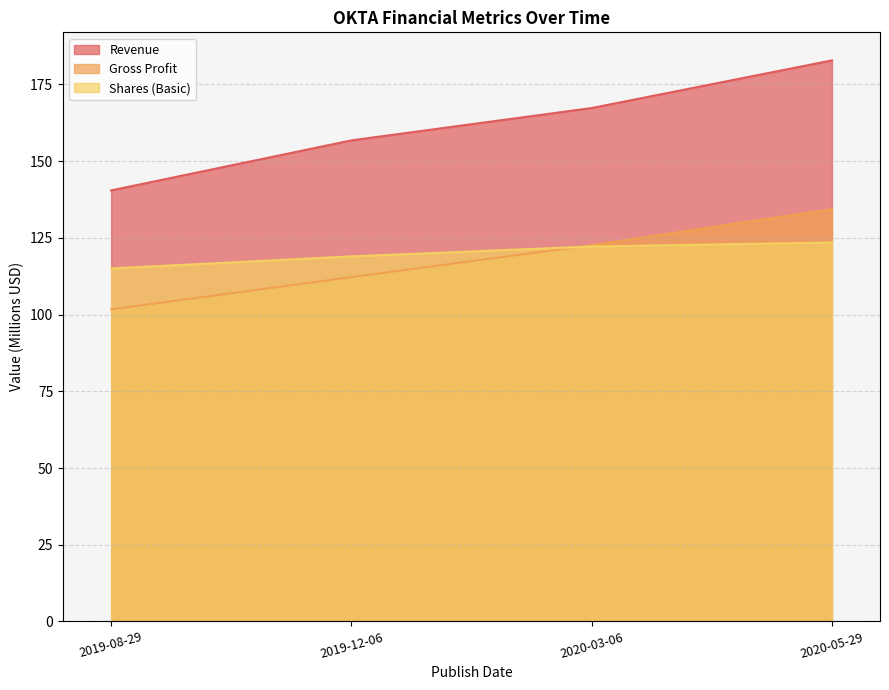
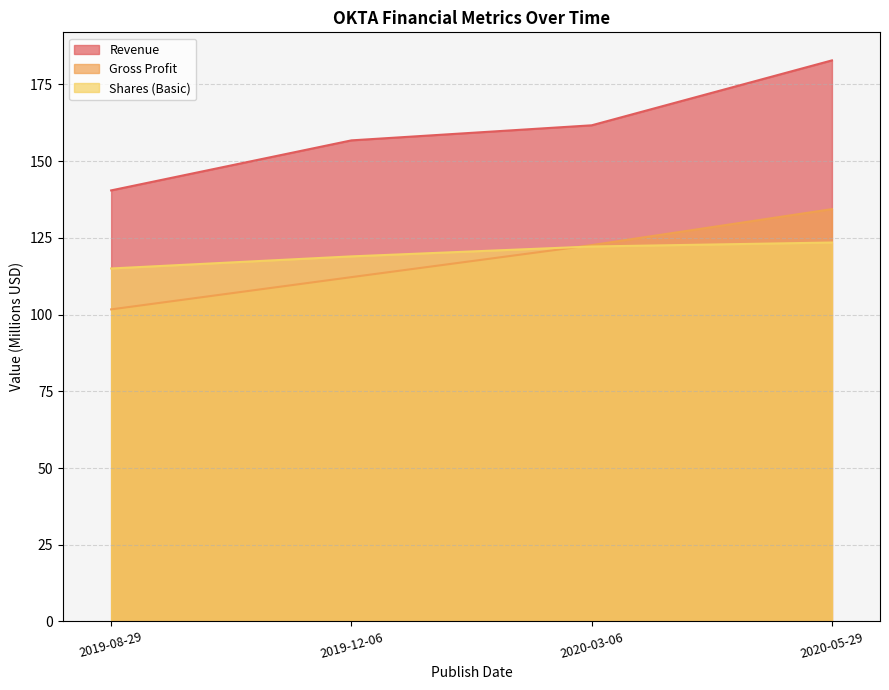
  {
    "Revenue": {
      "2019-08-29": 140,
      "2019-12-06": 157,
-     "2020-03-06": 167,
+     "2020-03-06": 162,
      "2020-05-29": 183
    }
  }
